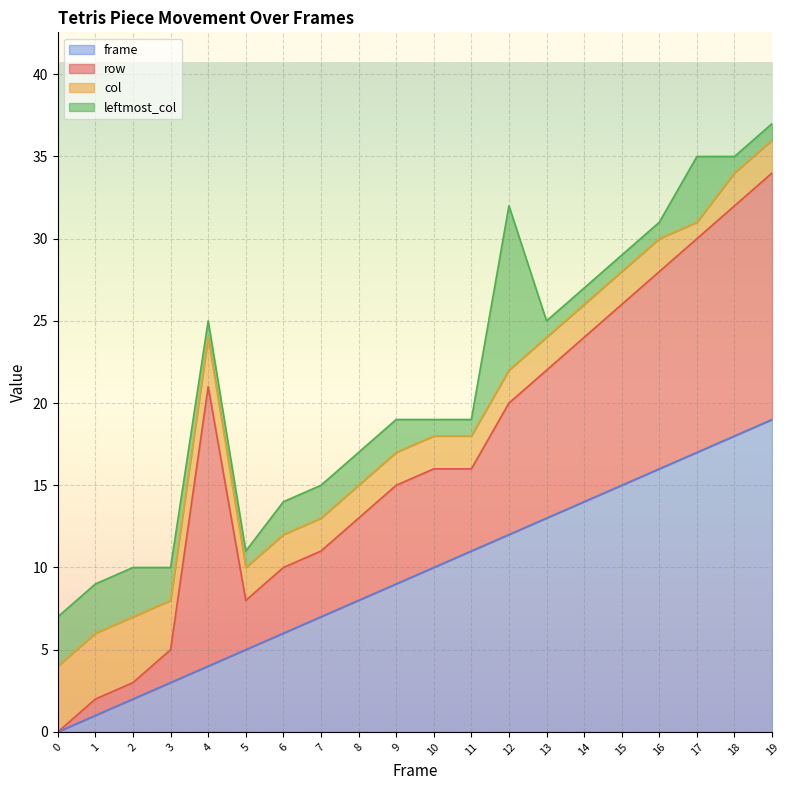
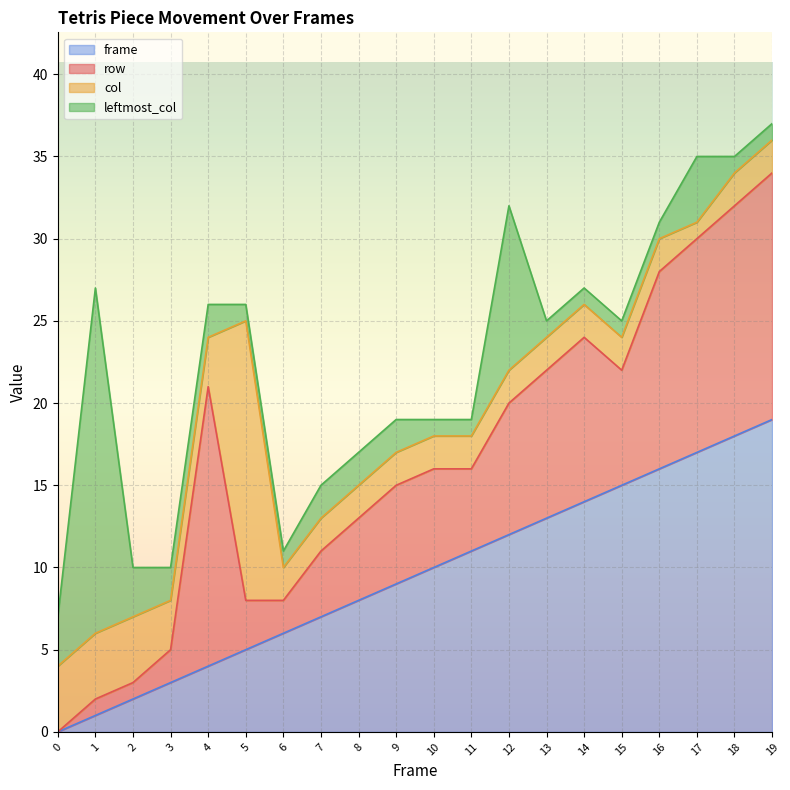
  {
    "frame": {
      "1": 1,
      "2": 2,
      "3": 3,
      "4": 4,
      "5": 5,
      "6": 6,
      "7": 7,
      "8": 8,
      "9": 9,
      "10": 10,
      "11": 11,
      "12": 12,
      "13": 13,
      "14": 14,
      "15": 15,
      "16": 16,
      "17": 17,
      "18": 18,
      "19": 19
    },
    "row": {
      "1": 1,
      "2": 1,
      "3": 2,
      "4": 17,
      "5": 3,
-     "6": 4,
+     "6": 2,
      "7": 4,
      "8": 5,
      "9": 6,
      "10": 6,
      "11": 5,
      "12": 8,
      "13": 9,
      "14": 10,
-     "15": 11,
+     "15": 7,
      "16": 12,
      "17": 13,
      "18": 14,
      "19": 15
    },
    "col": {
      "0": 4,
      "1": 4,
      "2": 4,
      "3": 3,
      "4": 3,
-     "5": 2,
+     "5": 17,
      "6": 2,
      "7": 2,
      "8": 2,
      "9": 2,
      "10": 2,
      "11": 2,
      "12": 2,
      "13": 2,
      "14": 2,
      "15": 2,
      "16": 2,
      "17": 1,
      "18": 2,
      "19": 2
    },
    "leftmost_col": {
      "0": 3,
-     "1": 3,
+     "1": 21,
      "2": 3,
      "3": 2,
-     "4": 1,
+     "4": 2,
      "5": 1,
-     "6": 2,
+     "6": 1,
      "7": 2,
      "8": 2,
      "9": 2,
      "10": 1,
      "11": 1,
      "12": 10,
      "13": 1,
      "14": 1,
      "15": 1,
      "16": 1,
      "17": 4,
      "18": 1,
      "19": 1
    }
  }
